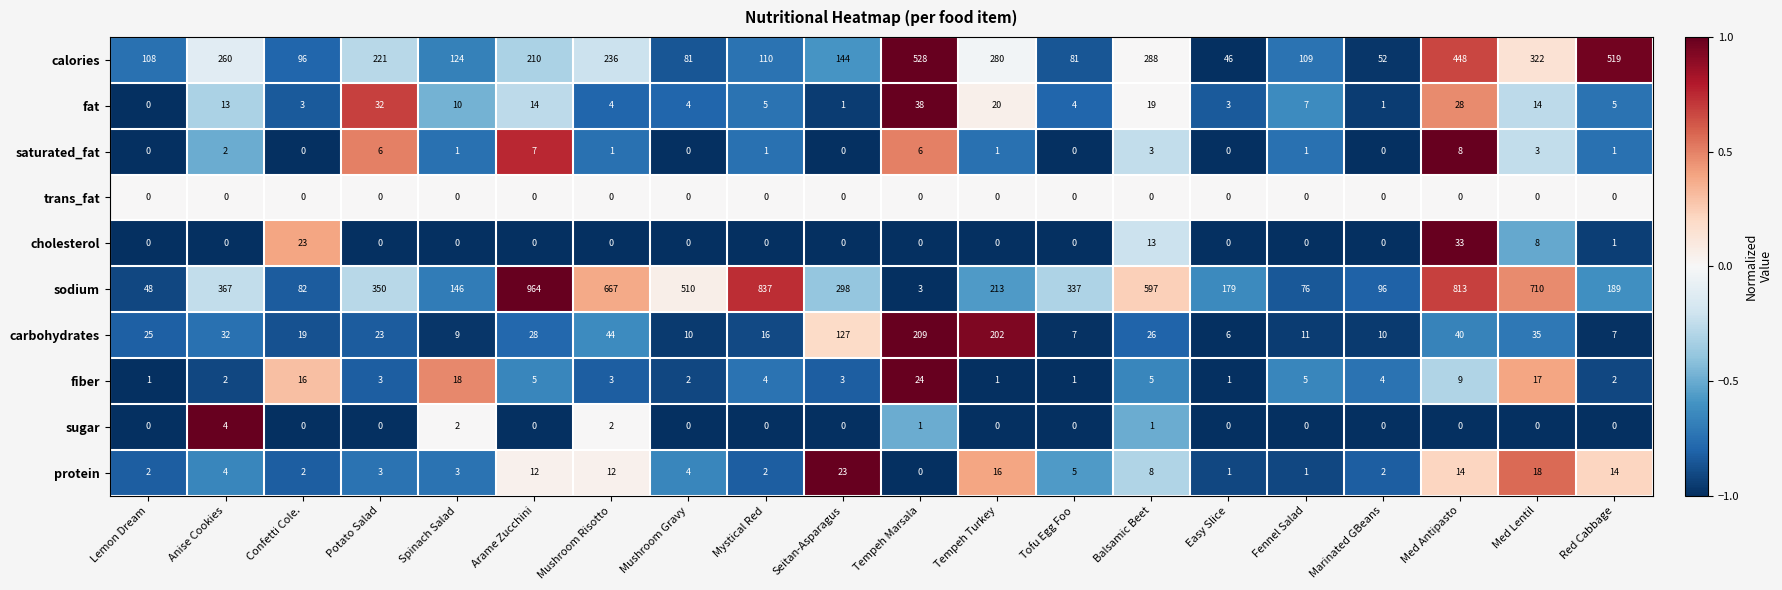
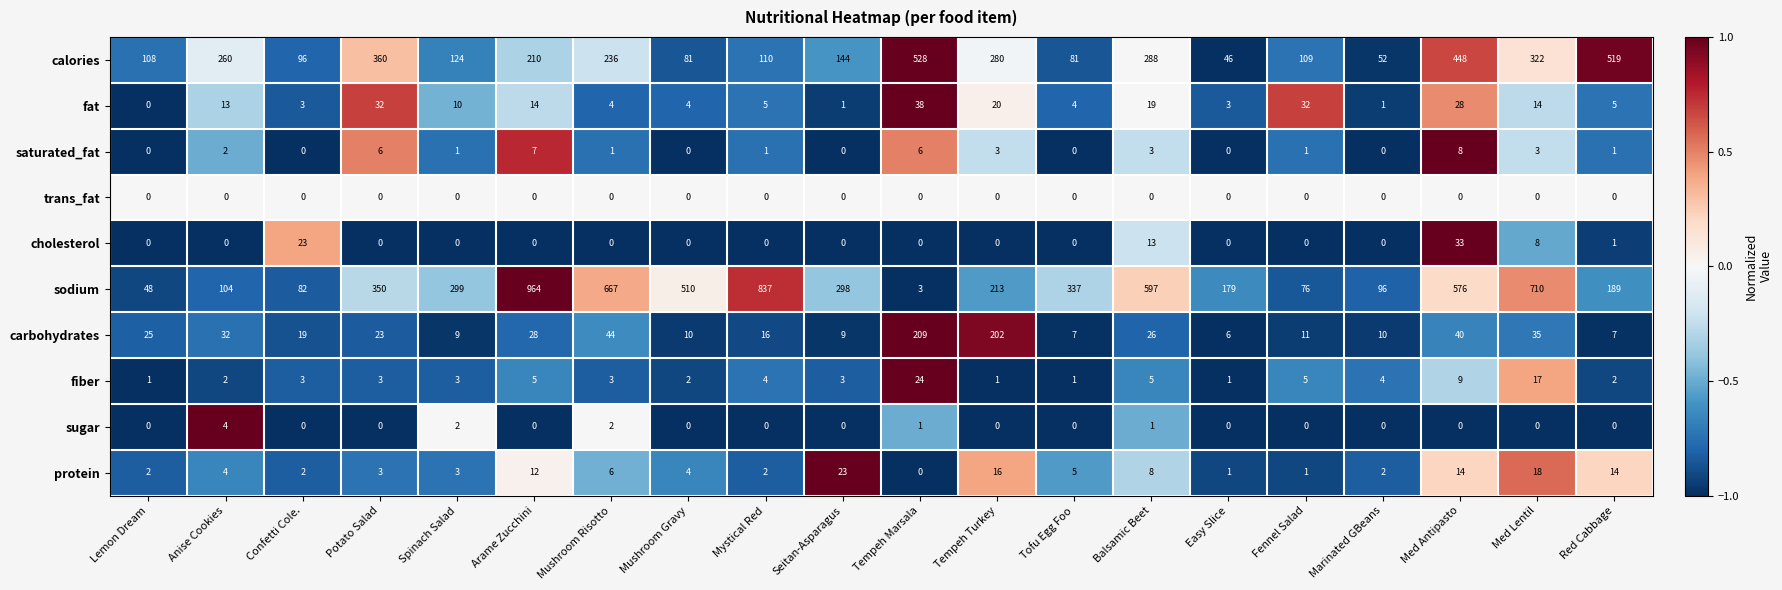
  {
    "calories": {
      "Lemon Dream": 108,
      "Anise Cookies": 260,
      "Confetti Cole.": 96,
-     "Potato Salad": 221,
+     "Potato Salad": 360,
      "Spinach Salad": 124,
      "Arame Zucchini": 210,
      "Mushroom Risotto": 236,
      "Mushroom Gravy": 81,
      "Mystical Red": 110,
      "Seitan-Asparagus": 144,
      "Tempeh Marsala": 528,
      "Tempeh Turkey": 280,
      "Tofu Egg Foo": 81,
      "Balsamic Beet": 288,
      "Easy Slice": 46,
      "Fennel Salad": 109,
      "Marinated GBeans": 52,
      "Med Antipasto": 448,
      "Med Lentil": 322,
      "Red Cabbage": 519
    },
    "fat": {
      "Lemon Dream": 0,
      "Anise Cookies": 13,
      "Confetti Cole.": 3,
      "Potato Salad": 32,
      "Spinach Salad": 10,
      "Arame Zucchini": 14,
      "Mushroom Risotto": 4,
      "Mushroom Gravy": 4,
      "Mystical Red": 5,
      "Seitan-Asparagus": 1,
      "Tempeh Marsala": 38,
      "Tempeh Turkey": 20,
      "Tofu Egg Foo": 4,
      "Balsamic Beet": 19,
      "Easy Slice": 3,
-     "Fennel Salad": 7,
+     "Fennel Salad": 32,
      "Marinated GBeans": 1,
      "Med Antipasto": 28,
      "Med Lentil": 14,
      "Red Cabbage": 5
    },
    "saturated_fat": {
      "Lemon Dream": 0,
      "Anise Cookies": 2,
      "Confetti Cole.": 0,
      "Potato Salad": 6,
      "Spinach Salad": 1,
      "Arame Zucchini": 7,
      "Mushroom Risotto": 1,
      "Mushroom Gravy": 0,
      "Mystical Red": 1,
      "Seitan-Asparagus": 0,
      "Tempeh Marsala": 6,
-     "Tempeh Turkey": 1,
+     "Tempeh Turkey": 3,
      "Tofu Egg Foo": 0,
      "Balsamic Beet": 3,
      "Easy Slice": 0,
      "Fennel Salad": 1,
      "Marinated GBeans": 0,
      "Med Antipasto": 8,
      "Med Lentil": 3,
      "Red Cabbage": 1
    },
    "trans_fat": {
      "Lemon Dream": 0,
      "Anise Cookies": 0,
      "Confetti Cole.": 0,
      "Potato Salad": 0,
      "Spinach Salad": 0,
      "Arame Zucchini": 0,
      "Mushroom Risotto": 0,
      "Mushroom Gravy": 0,
      "Mystical Red": 0,
      "Seitan-Asparagus": 0,
      "Tempeh Marsala": 0,
      "Tempeh Turkey": 0,
      "Tofu Egg Foo": 0,
      "Balsamic Beet": 0,
      "Easy Slice": 0,
      "Fennel Salad": 0,
      "Marinated GBeans": 0,
      "Med Antipasto": 0,
      "Med Lentil": 0,
      "Red Cabbage": 0
    },
    "cholesterol": {
      "Lemon Dream": 0,
      "Anise Cookies": 0,
      "Confetti Cole.": 23,
      "Potato Salad": 0,
      "Spinach Salad": 0,
      "Arame Zucchini": 0,
      "Mushroom Risotto": 0,
      "Mushroom Gravy": 0,
      "Mystical Red": 0,
      "Seitan-Asparagus": 0,
      "Tempeh Marsala": 0,
      "Tempeh Turkey": 0,
      "Tofu Egg Foo": 0,
      "Balsamic Beet": 13,
      "Easy Slice": 0,
      "Fennel Salad": 0,
      "Marinated GBeans": 0,
      "Med Antipasto": 33,
      "Med Lentil": 8,
      "Red Cabbage": 1
    },
    "sodium": {
      "Lemon Dream": 48,
-     "Anise Cookies": 367,
+     "Anise Cookies": 104,
      "Confetti Cole.": 82,
      "Potato Salad": 350,
-     "Spinach Salad": 146,
+     "Spinach Salad": 299,
      "Arame Zucchini": 964,
      "Mushroom Risotto": 667,
      "Mushroom Gravy": 510,
      "Mystical Red": 837,
      "Seitan-Asparagus": 298,
      "Tempeh Marsala": 3,
      "Tempeh Turkey": 213,
      "Tofu Egg Foo": 337,
      "Balsamic Beet": 597,
      "Easy Slice": 179,
      "Fennel Salad": 76,
      "Marinated GBeans": 96,
-     "Med Antipasto": 813,
+     "Med Antipasto": 576,
      "Med Lentil": 710,
      "Red Cabbage": 189
    },
    "carbohydrates": {
      "Lemon Dream": 25,
      "Anise Cookies": 32,
      "Confetti Cole.": 19,
      "Potato Salad": 23,
      "Spinach Salad": 9,
      "Arame Zucchini": 28,
      "Mushroom Risotto": 44,
      "Mushroom Gravy": 10,
      "Mystical Red": 16,
-     "Seitan-Asparagus": 127,
+     "Seitan-Asparagus": 9,
      "Tempeh Marsala": 209,
      "Tempeh Turkey": 202,
      "Tofu Egg Foo": 7,
      "Balsamic Beet": 26,
      "Easy Slice": 6,
      "Fennel Salad": 11,
      "Marinated GBeans": 10,
      "Med Antipasto": 40,
      "Med Lentil": 35,
      "Red Cabbage": 7
    },
    "fiber": {
      "Lemon Dream": 1,
      "Anise Cookies": 2,
-     "Confetti Cole.": 16,
+     "Confetti Cole.": 3,
      "Potato Salad": 3,
-     "Spinach Salad": 18,
+     "Spinach Salad": 3,
      "Arame Zucchini": 5,
      "Mushroom Risotto": 3,
      "Mushroom Gravy": 2,
      "Mystical Red": 4,
      "Seitan-Asparagus": 3,
      "Tempeh Marsala": 24,
      "Tempeh Turkey": 1,
      "Tofu Egg Foo": 1,
      "Balsamic Beet": 5,
      "Easy Slice": 1,
      "Fennel Salad": 5,
      "Marinated GBeans": 4,
      "Med Antipasto": 9,
      "Med Lentil": 17,
      "Red Cabbage": 2
    },
    "sugar": {
      "Lemon Dream": 0,
      "Anise Cookies": 4,
      "Confetti Cole.": 0,
      "Potato Salad": 0,
      "Spinach Salad": 2,
      "Arame Zucchini": 0,
      "Mushroom Risotto": 2,
      "Mushroom Gravy": 0,
      "Mystical Red": 0,
      "Seitan-Asparagus": 0,
      "Tempeh Marsala": 1,
      "Tempeh Turkey": 0,
      "Tofu Egg Foo": 0,
      "Balsamic Beet": 1,
      "Easy Slice": 0,
      "Fennel Salad": 0,
      "Marinated GBeans": 0,
      "Med Antipasto": 0,
      "Med Lentil": 0,
      "Red Cabbage": 0
    },
    "protein": {
      "Lemon Dream": 2,
      "Anise Cookies": 4,
      "Confetti Cole.": 2,
      "Potato Salad": 3,
      "Spinach Salad": 3,
      "Arame Zucchini": 12,
-     "Mushroom Risotto": 12,
+     "Mushroom Risotto": 6,
      "Mushroom Gravy": 4,
      "Mystical Red": 2,
      "Seitan-Asparagus": 23,
      "Tempeh Marsala": 0,
      "Tempeh Turkey": 16,
      "Tofu Egg Foo": 5,
      "Balsamic Beet": 8,
      "Easy Slice": 1,
      "Fennel Salad": 1,
      "Marinated GBeans": 2,
      "Med Antipasto": 14,
      "Med Lentil": 18,
      "Red Cabbage": 14
    }
  }
